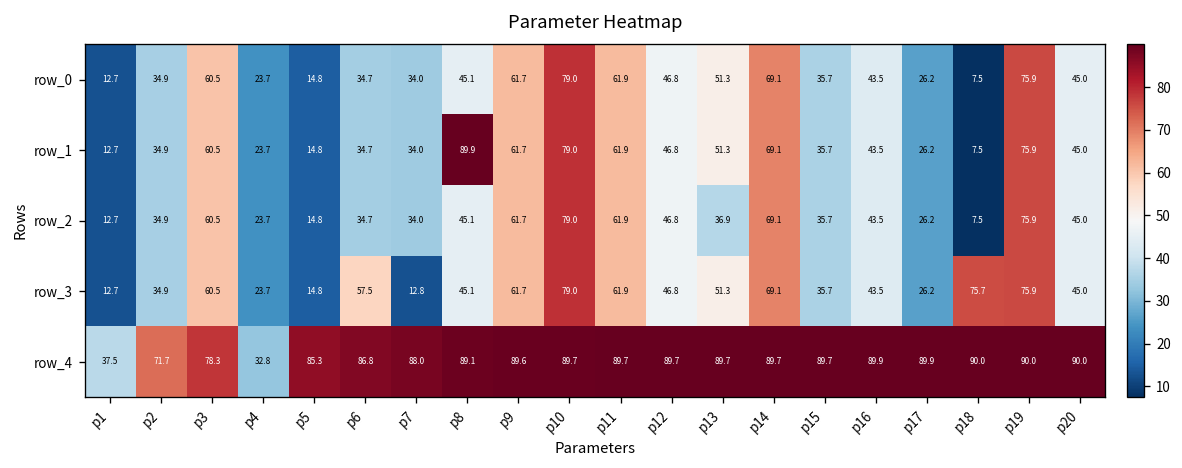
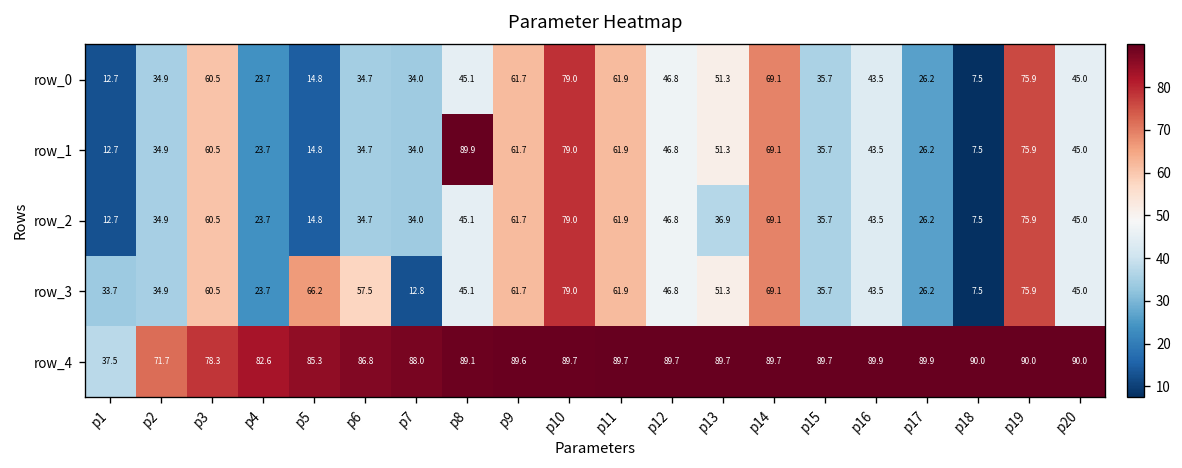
  {
    "row_0": {
      "p1": 12.7,
      "p2": 34.9,
      "p3": 60.5,
      "p4": 23.7,
      "p5": 14.8,
      "p6": 34.7,
      "p7": 34.0,
      "p8": 45.1,
      "p9": 61.7,
      "p10": 79.0,
      "p11": 61.9,
      "p12": 46.8,
      "p13": 51.3,
      "p14": 69.1,
      "p15": 35.7,
      "p16": 43.5,
      "p17": 26.2,
      "p18": 7.5,
      "p19": 75.9,
      "p20": 45.0
    },
    "row_1": {
      "p1": 12.7,
      "p2": 34.9,
      "p3": 60.5,
      "p4": 23.7,
      "p5": 14.8,
      "p6": 34.7,
      "p7": 34.0,
      "p8": 89.9,
      "p9": 61.7,
      "p10": 79.0,
      "p11": 61.9,
      "p12": 46.8,
      "p13": 51.3,
      "p14": 69.1,
      "p15": 35.7,
      "p16": 43.5,
      "p17": 26.2,
      "p18": 7.5,
      "p19": 75.9,
      "p20": 45.0
    },
    "row_2": {
      "p1": 12.7,
      "p2": 34.9,
      "p3": 60.5,
      "p4": 23.7,
      "p5": 14.8,
      "p6": 34.7,
      "p7": 34.0,
      "p8": 45.1,
      "p9": 61.7,
      "p10": 79.0,
      "p11": 61.9,
      "p12": 46.8,
      "p13": 36.9,
      "p14": 69.1,
      "p15": 35.7,
      "p16": 43.5,
      "p17": 26.2,
      "p18": 7.5,
      "p19": 75.9,
      "p20": 45.0
    },
    "row_3": {
-     "p1": 12.7,
+     "p1": 33.7,
      "p2": 34.9,
      "p3": 60.5,
      "p4": 23.7,
-     "p5": 14.8,
+     "p5": 66.2,
      "p6": 57.5,
      "p7": 12.8,
      "p8": 45.1,
      "p9": 61.7,
      "p10": 79.0,
      "p11": 61.9,
      "p12": 46.8,
      "p13": 51.3,
      "p14": 69.1,
      "p15": 35.7,
      "p16": 43.5,
      "p17": 26.2,
-     "p18": 75.7,
+     "p18": 7.5,
      "p19": 75.9,
      "p20": 45.0
    },
    "row_4": {
      "p1": 37.5,
      "p2": 71.7,
      "p3": 78.3,
-     "p4": 32.8,
+     "p4": 82.6,
      "p5": 85.3,
      "p6": 86.8,
      "p7": 88.0,
      "p8": 89.1,
      "p9": 89.6,
      "p10": 89.7,
      "p11": 89.7,
      "p12": 89.7,
      "p13": 89.7,
      "p14": 89.7,
      "p15": 89.7,
      "p16": 89.9,
      "p17": 89.9,
      "p18": 90.0,
      "p19": 90.0,
      "p20": 90.0
    }
  }
